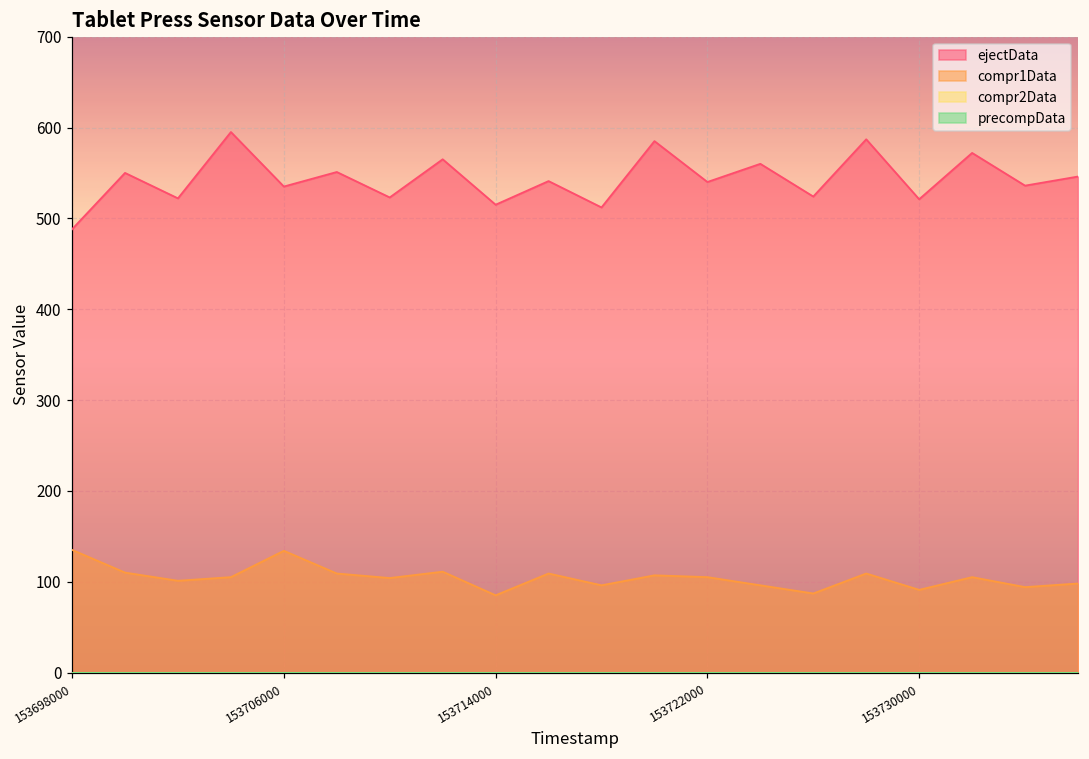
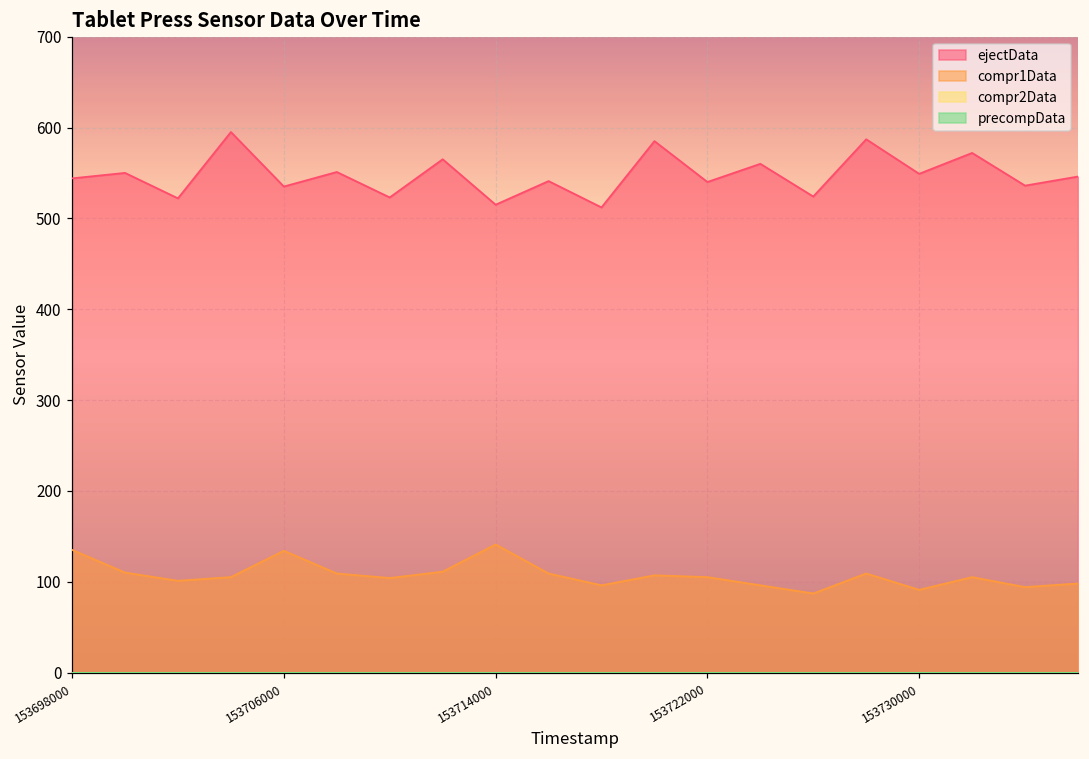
  {
    "ejectData": {
-     "153698000": 490,
+     "153698000": 540,
      "153706000": 540,
      "153714000": 520,
      "153722000": 540,
-     "153730000": 520
+     "153730000": 550
    },
    "compr1Data": {
      "153698000": 140,
      "153706000": 130,
-     "153714000": 90,
+     "153714000": 140,
      "153722000": 110,
      "153730000": 90
    },
    "precompData": {
      "153698000": 0,
      "153706000": 0,
      "153714000": 0,
      "153722000": 0,
      "153730000": 0
    }
  }
